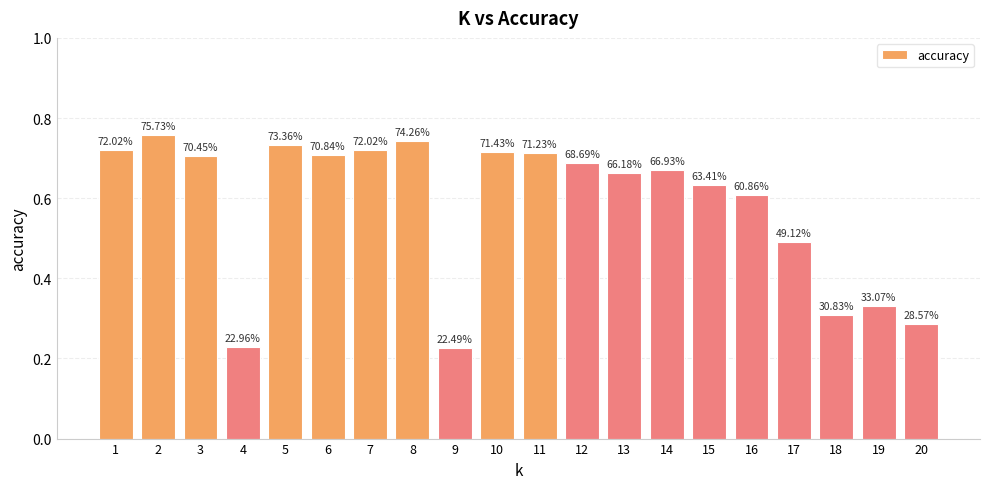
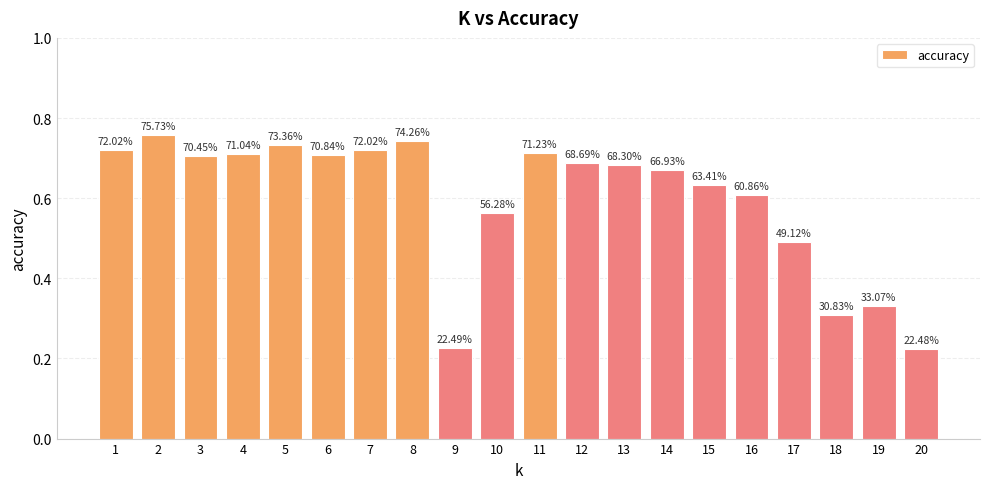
  {
    "1": "72.02%",
    "2": "75.73%",
    "3": "70.45%",
-   "4": "22.96%",
+   "4": "71.04%",
    "5": "73.36%",
    "6": "70.84%",
    "7": "72.02%",
    "8": "74.26%",
    "9": "22.49%",
-   "10": "71.43%",
+   "10": "56.28%",
    "11": "71.23%",
    "12": "68.69%",
-   "13": "66.18%",
+   "13": "68.30%",
    "14": "66.93%",
    "15": "63.41%",
    "16": "60.86%",
    "17": "49.12%",
    "18": "30.83%",
    "19": "33.07%",
-   "20": "28.57%"
+   "20": "22.48%"
  }
